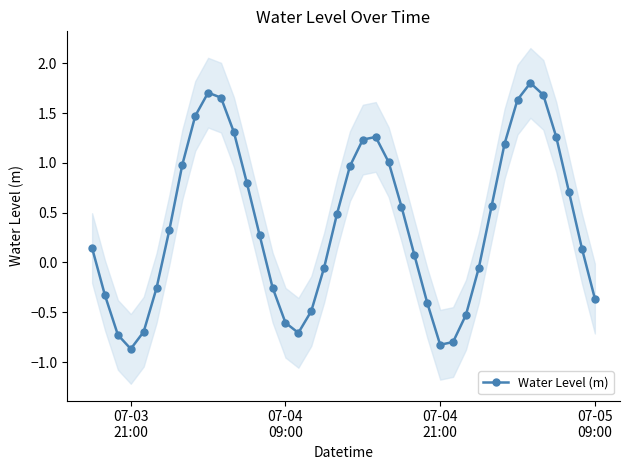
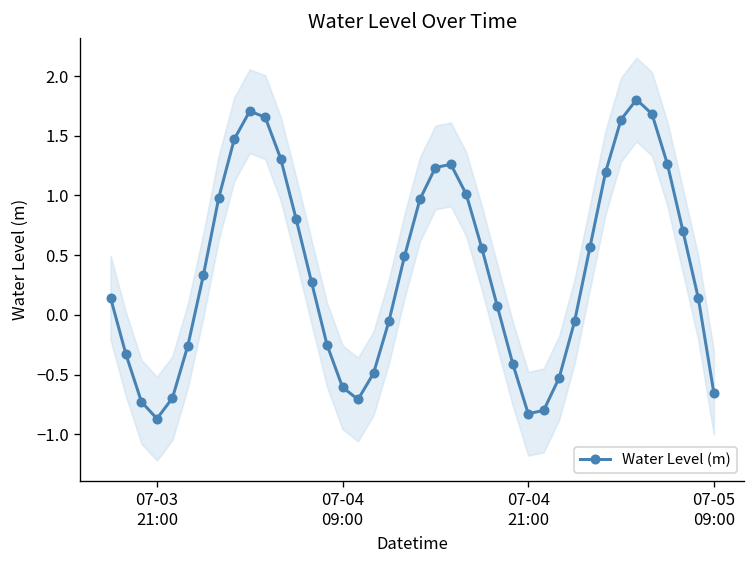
  {
    "Water Level (m)": {
      "07-03 21:00": -0.9,
      "07-04 09:00": -0.6,
      "07-04 21:00": -0.8,
-     "07-05 09:00": -0.4
+     "07-05 09:00": -0.7
    }
  }
